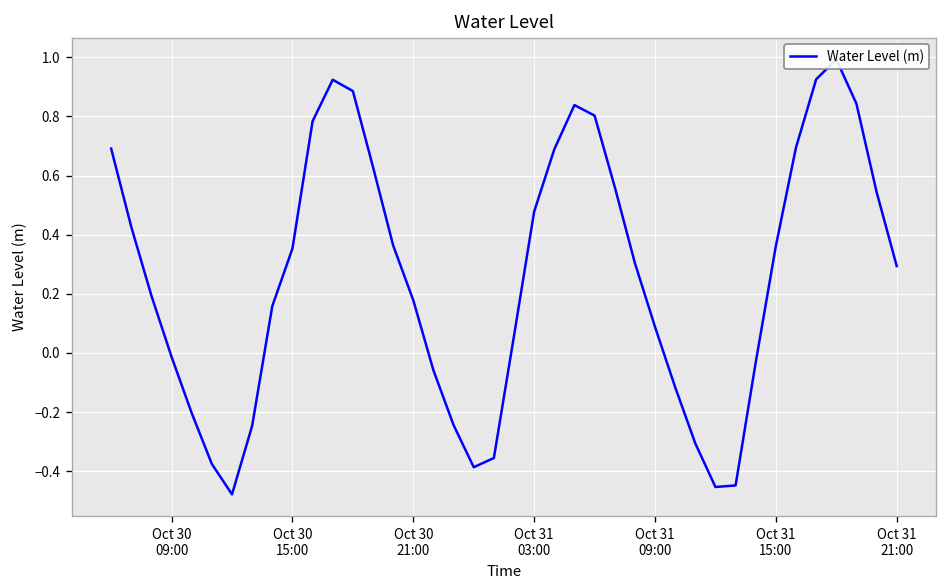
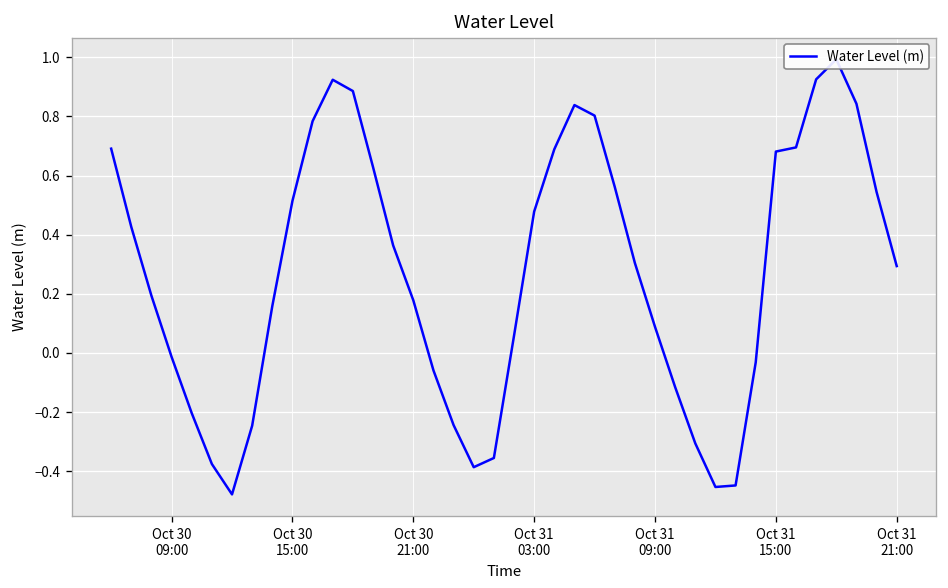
  {
    "Oct 30 09:00": -0.01,
-   "Oct 30 15:00": 0.35,
+   "Oct 30 15:00": 0.51,
    "Oct 30 21:00": 0.18,
    "Oct 31 03:00": 0.48,
    "Oct 31 09:00": 0.09,
-   "Oct 31 15:00": 0.36,
+   "Oct 31 15:00": 0.68,
    "Oct 31 21:00": 0.29
  }
